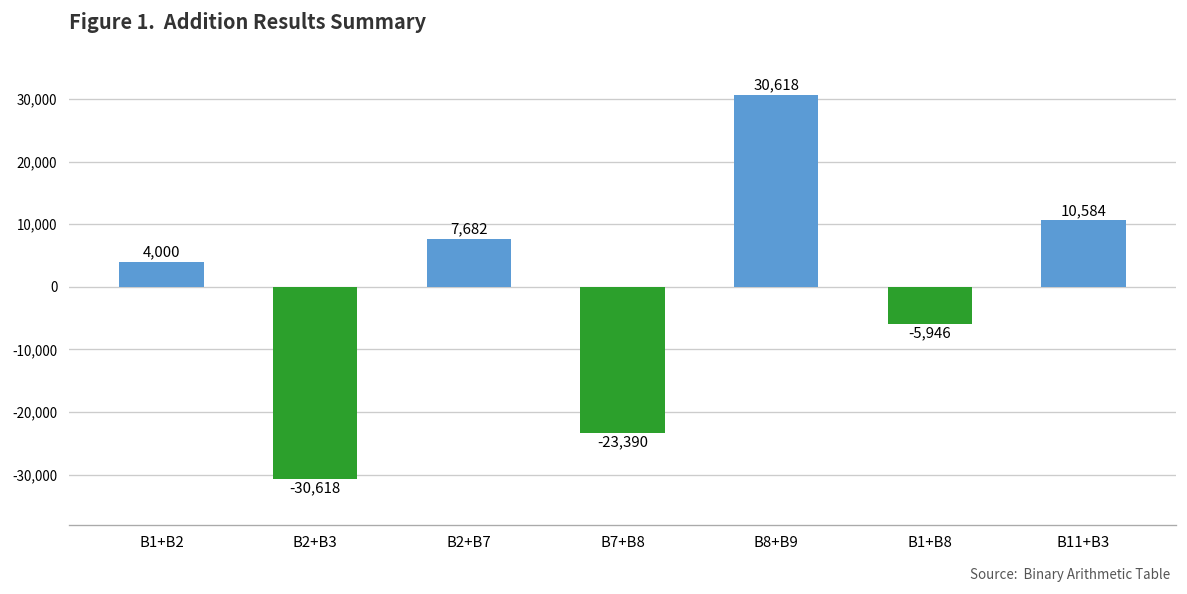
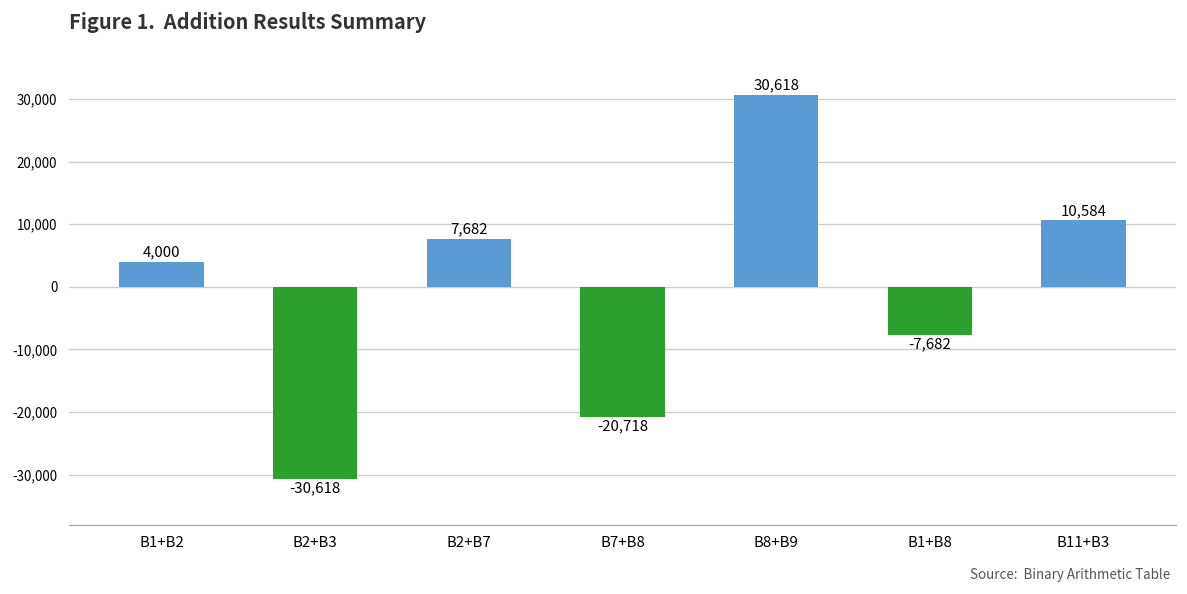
  {
    "B1+B2": "4,000",
    "B2+B3": "-30,618",
    "B2+B7": "7,682",
-   "B7+B8": "-23,390",
+   "B7+B8": "-20,718",
    "B8+B9": "30,618",
-   "B1+B8": "-5,946",
+   "B1+B8": "-7,682",
    "B11+B3": "10,584"
  }
